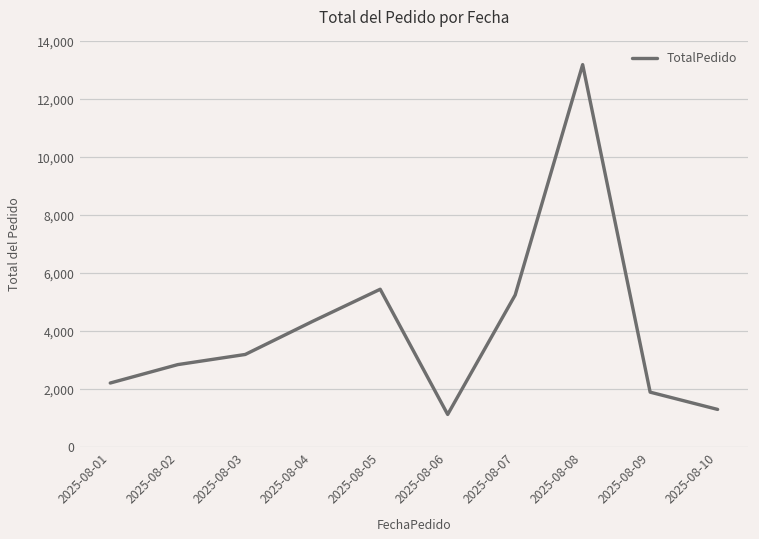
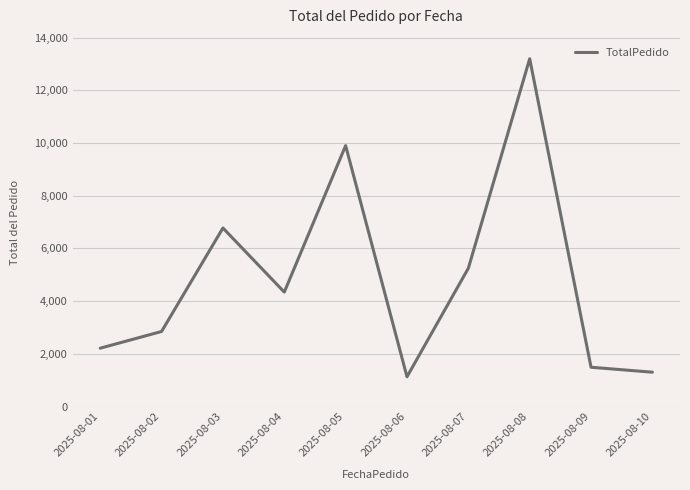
  {
    "2025-08-01": "2,200",
    "2025-08-02": "2,900",
-   "2025-08-03": "3,200",
+   "2025-08-03": "6,800",
    "2025-08-04": "4,300",
-   "2025-08-05": "5,500",
+   "2025-08-05": "9,900",
    "2025-08-06": "1,100",
    "2025-08-07": "5,300",
    "2025-08-08": "13,200",
-   "2025-08-09": "1,900",
+   "2025-08-09": "1,500",
    "2025-08-10": "1,300"
  }
